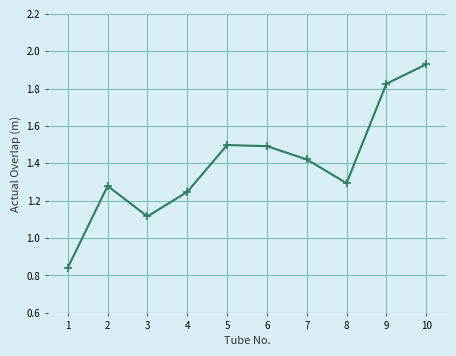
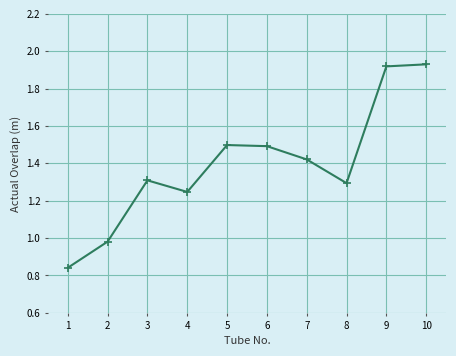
  {
    "1": 0.84,
-   "2": 1.28,
-   "3": 1.12,
+   "2": 0.98,
+   "3": 1.31,
    "4": 1.25,
    "5": 1.50,
    "6": 1.49,
    "7": 1.42,
    "8": 1.29,
-   "9": 1.83,
+   "9": 1.92,
    "10": 1.93
  }
